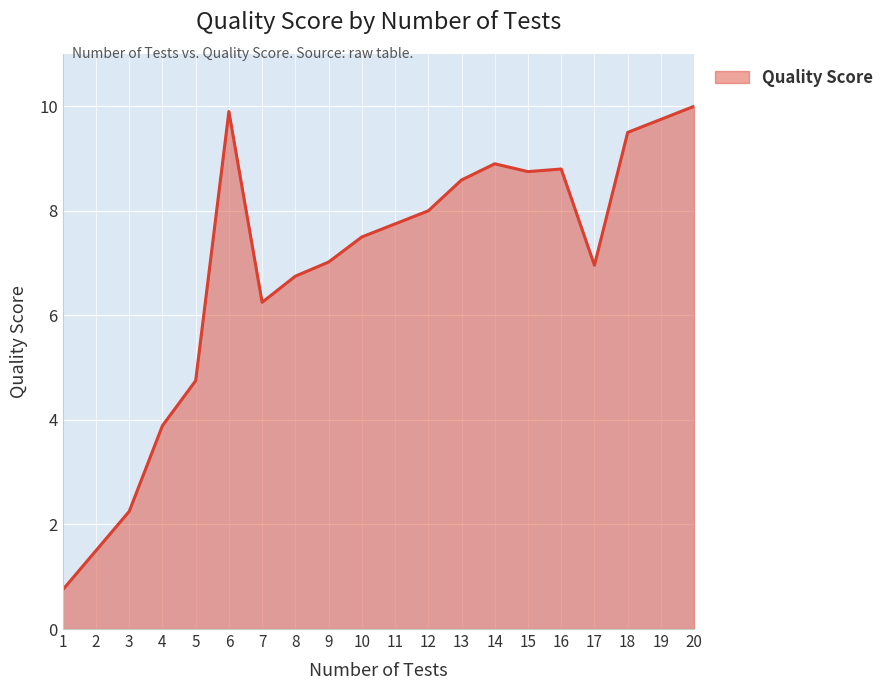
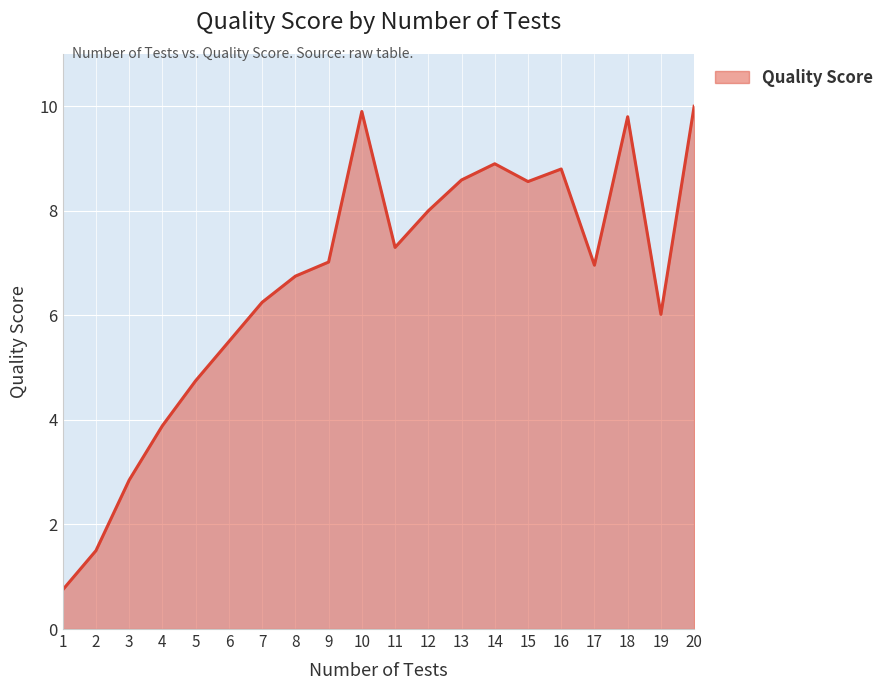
  {
    "1": 0.8,
    "2": 1.5,
-   "3": 2.3,
+   "3": 2.9,
    "4": 3.9,
    "5": 4.8,
-   "6": 9.9,
+   "6": 5.5,
    "7": 6.3,
    "8": 6.8,
    "9": 7.0,
-   "10": 7.5,
-   "11": 7.8,
+   "10": 9.9,
+   "11": 7.3,
    "12": 8.0,
    "13": 8.6,
    "14": 8.9,
-   "15": 8.8,
+   "15": 8.6,
    "16": 8.8,
    "17": 7.0,
-   "18": 9.5,
-   "19": 9.8,
+   "18": 9.8,
+   "19": 6.0,
    "20": 10.0
  }
